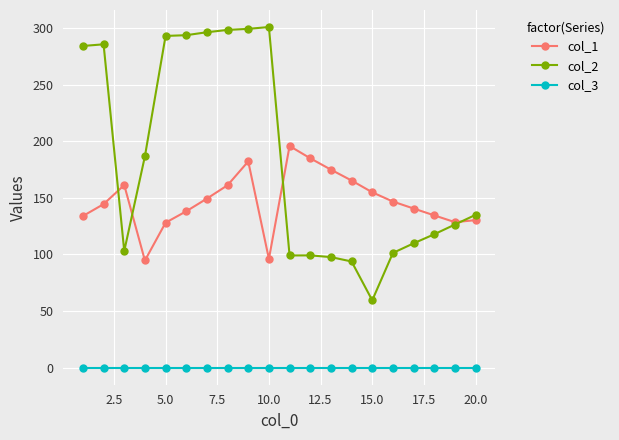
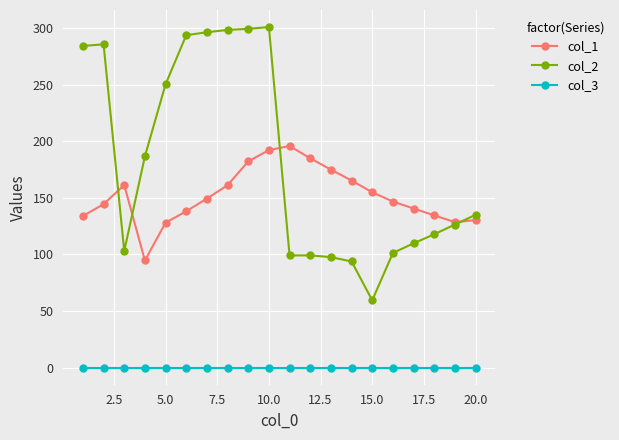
  {
    "col_1": {
      "5.0": 128,
-     "10.0": 96,
+     "10.0": 192,
      "15.0": 155,
      "20.0": 130
    },
    "col_2": {
-     "5.0": 293,
+     "5.0": 250,
      "10.0": 301,
      "15.0": 60,
      "20.0": 135
    },
    "col_3": {
      "5.0": 0,
      "10.0": 0,
      "15.0": 0,
      "20.0": 0
    }
  }
